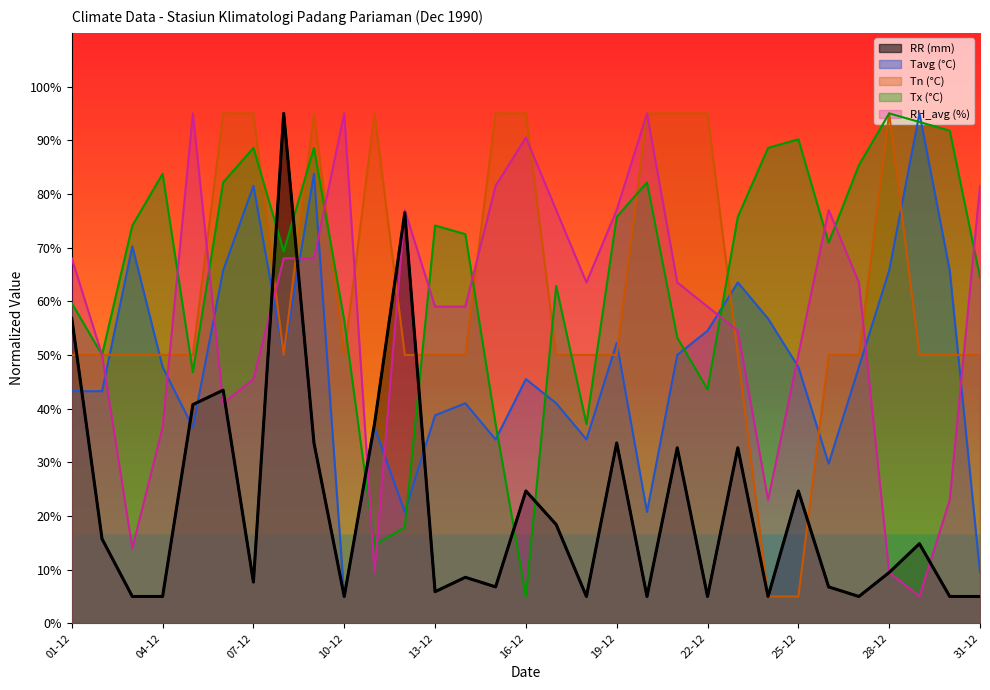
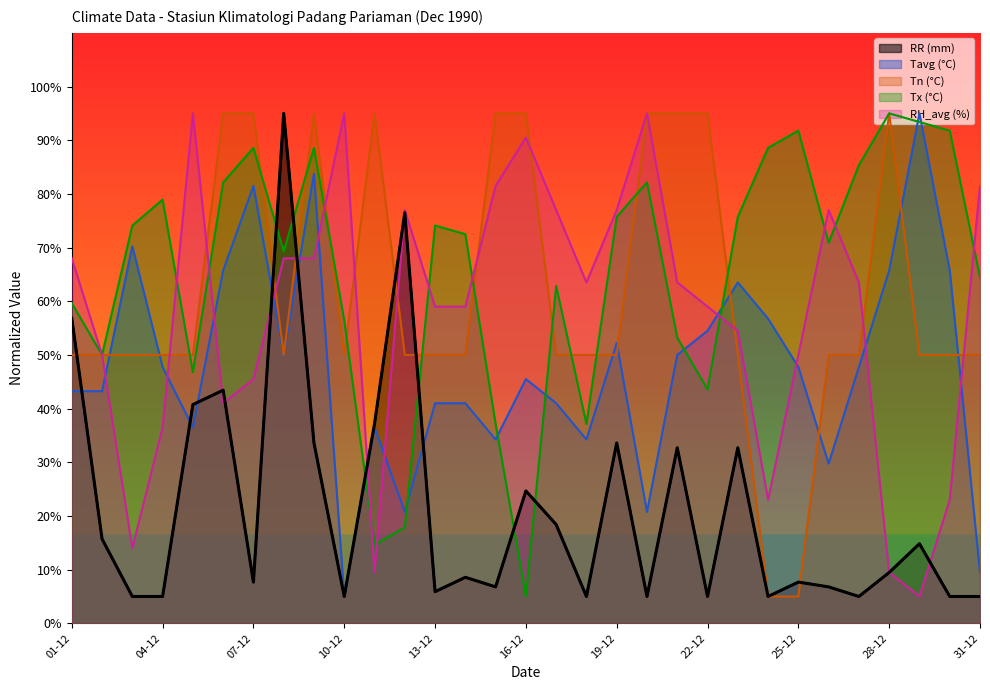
  {
    "RR (mm)": {
      "01-12": "57%",
      "04-12": "5%",
      "07-12": "8%",
      "13-12": "6%",
      "16-12": "25%",
      "19-12": "34%",
      "22-12": "5%",
-     "25-12": "25%",
+     "25-12": "8%",
      "31-12": "5%"
    },
    "Tavg (°C)": {
      "01-12": "43%",
      "04-12": "48%",
      "07-12": "81%",
-     "13-12": "39%",
+     "13-12": "41%",
      "16-12": "46%",
      "19-12": "52%",
      "22-12": "54%",
      "25-12": "48%",
      "28-12": "66%",
      "31-12": "9%"
    },
    "Tn (°C)": {
      "01-12": "50%",
      "04-12": "50%",
      "07-12": "95%",
      "10-12": "50%",
      "13-12": "50%",
      "16-12": "95%",
      "19-12": "50%",
      "22-12": "95%",
      "25-12": "5%",
      "31-12": "50%"
    },
    "Tx (°C)": {
      "01-12": "60%",
-     "04-12": "84%",
+     "04-12": "79%",
      "07-12": "89%",
      "10-12": "56%",
      "13-12": "74%",
      "16-12": "5%",
      "19-12": "76%",
      "22-12": "44%",
-     "25-12": "90%",
+     "25-12": "92%",
      "31-12": "64%"
    },
    "RH_avg (%)": {
      "01-12": "68%",
      "04-12": "37%",
      "07-12": "46%",
      "10-12": "95%",
      "13-12": "59%",
      "16-12": "91%",
      "19-12": "77%",
      "22-12": "59%",
      "25-12": "50%",
      "31-12": "82%"
    }
  }
